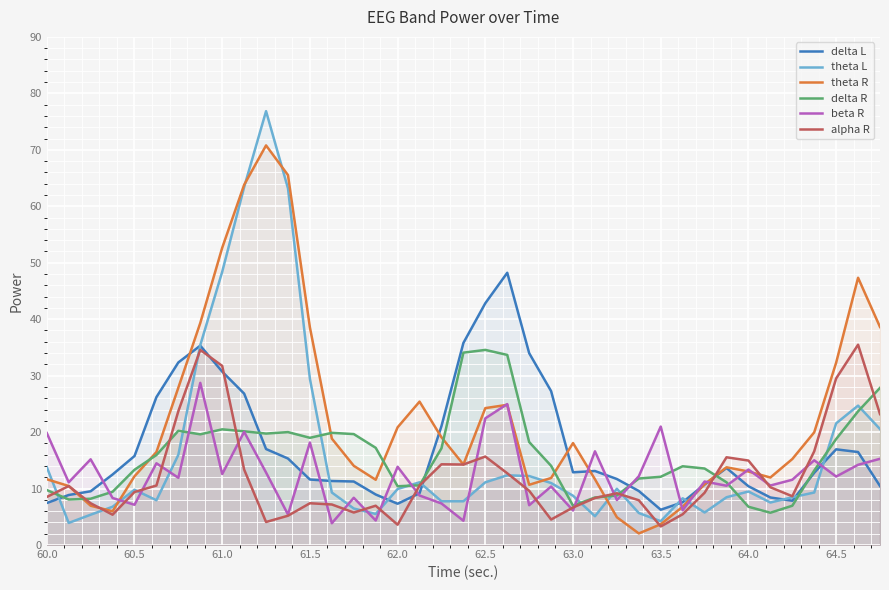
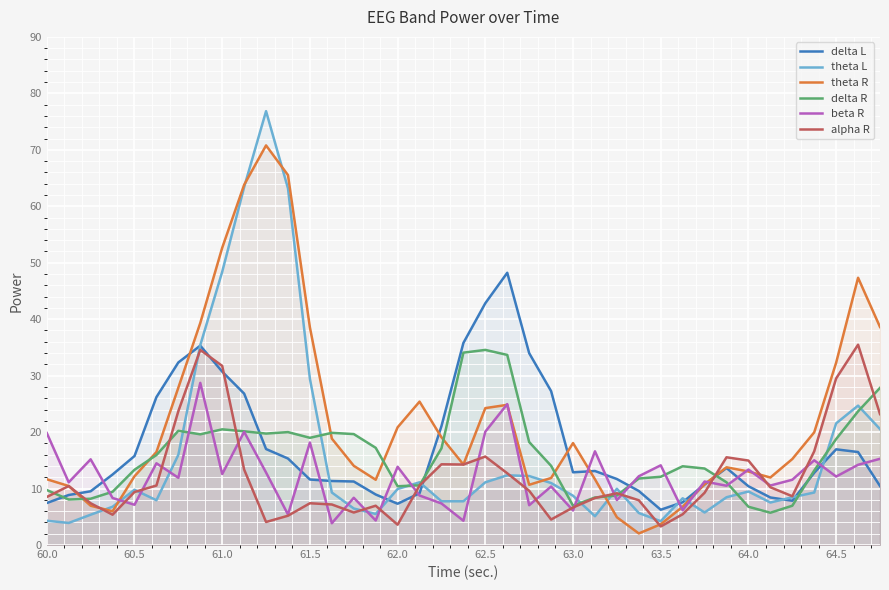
  {
    "delta L": {
      "60.0": 7,
      "60.5": 16,
      "61.0": 31,
      "61.5": 12,
      "62.0": 7,
      "62.5": 43,
      "63.0": 13,
      "63.5": 6,
      "64.0": 10,
      "64.5": 17
    },
    "theta L": {
-     "60.0": 14,
+     "60.0": 4,
      "61.0": 48,
      "61.5": 29,
      "62.0": 10,
      "62.5": 11,
      "63.0": 9,
      "63.5": 4,
      "64.0": 9,
      "64.5": 22
    },
    "delta R": {
      "60.0": 10,
      "60.5": 13,
      "61.0": 20,
      "61.5": 19,
      "62.0": 10,
      "62.5": 35,
      "63.5": 12,
      "64.0": 7,
      "64.5": 19
    },
    "beta R": {
      "60.0": 20,
      "60.5": 7,
      "61.0": 13,
      "61.5": 18,
      "62.0": 14,
-     "62.5": 22,
+     "62.5": 20,
      "63.0": 6,
-     "63.5": 21,
+     "63.5": 14,
      "64.5": 12
    }
  }
